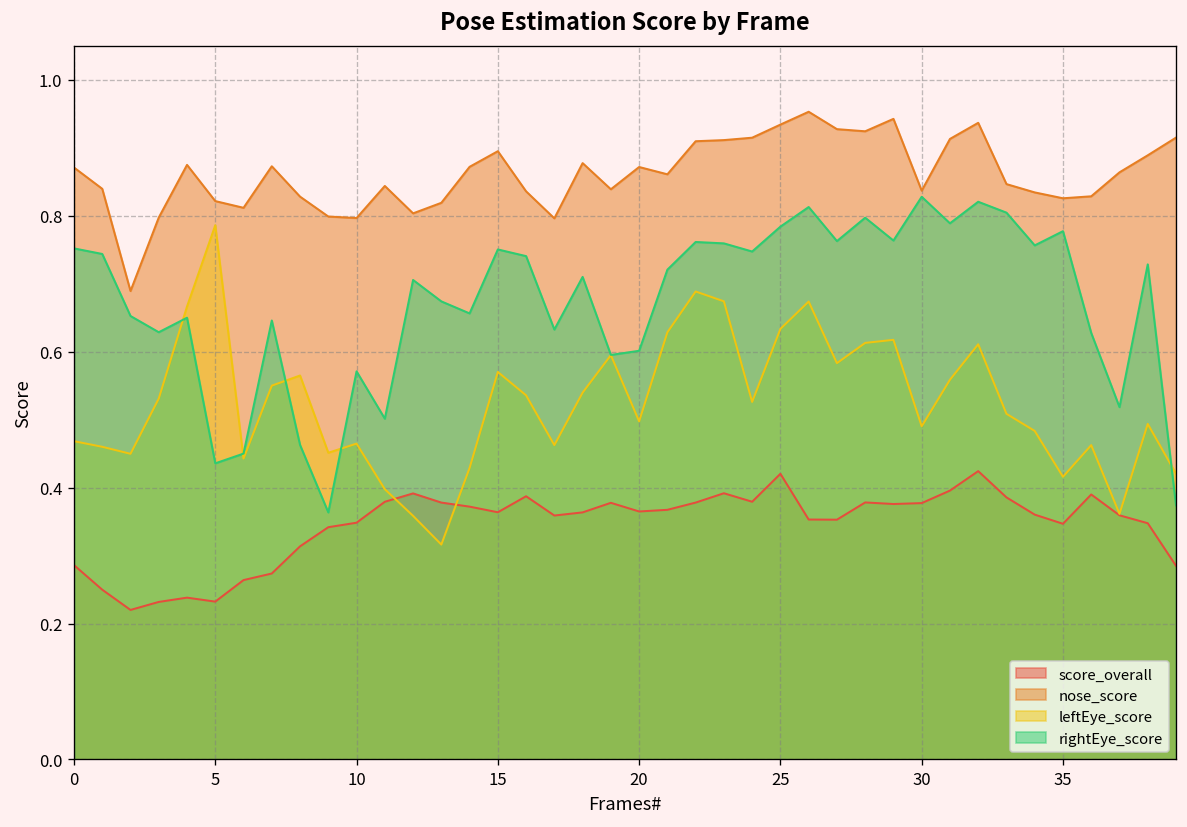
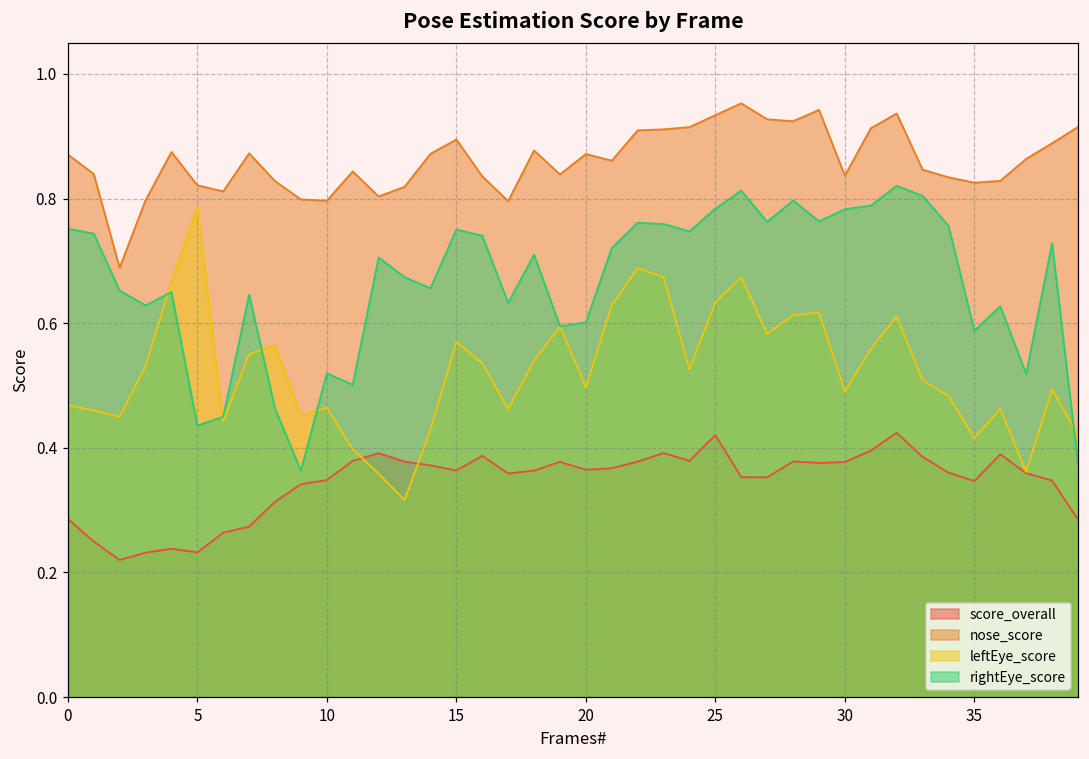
  {
    "rightEye_score": {
      "0": 0.75,
      "5": 0.44,
-     "10": 0.57,
+     "10": 0.52,
      "15": 0.75,
      "20": 0.60,
      "25": 0.78,
-     "30": 0.83,
-     "35": 0.78
+     "30": 0.78,
+     "35": 0.59
    }
  }
